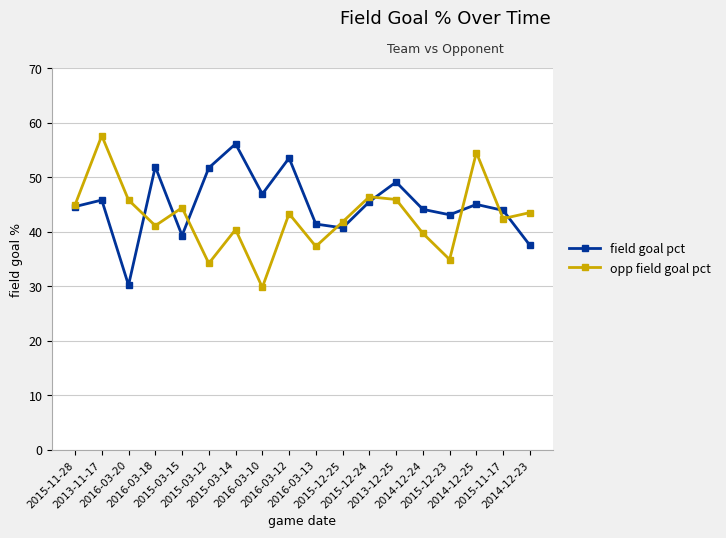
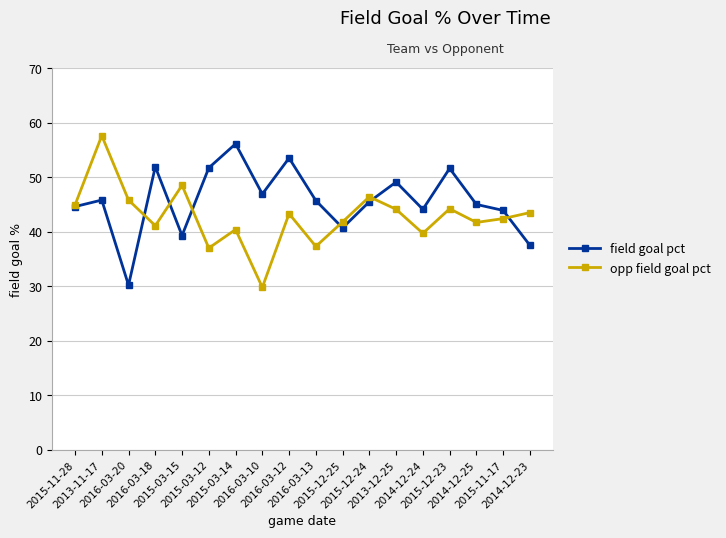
  {
    "field goal pct": {
      "2013-11-17": 46,
      "2016-03-20": 30,
      "2016-03-18": 52,
      "2015-03-15": 39,
      "2015-03-12": 52,
      "2015-03-14": 56,
      "2016-03-10": 47,
      "2016-03-12": 54,
-     "2016-03-13": 41,
+     "2016-03-13": 46,
      "2015-12-25": 41,
      "2015-12-24": 46,
      "2013-12-25": 49,
      "2014-12-24": 44,
-     "2015-12-23": 43,
+     "2015-12-23": 52,
      "2014-12-25": 45,
      "2015-11-17": 44,
      "2014-12-23": 38
    },
    "opp field goal pct": {
      "2013-11-17": 58,
      "2016-03-20": 46,
      "2016-03-18": 41,
-     "2015-03-15": 44,
-     "2015-03-12": 34,
+     "2015-03-15": 49,
+     "2015-03-12": 37,
      "2015-03-14": 40,
      "2016-03-10": 30,
      "2016-03-12": 43,
      "2016-03-13": 37,
      "2015-12-25": 42,
      "2015-12-24": 46,
-     "2013-12-25": 46,
+     "2013-12-25": 44,
      "2014-12-24": 40,
-     "2015-12-23": 35,
-     "2014-12-25": 55,
+     "2015-12-23": 44,
+     "2014-12-25": 42,
      "2015-11-17": 42,
      "2014-12-23": 44
    }
  }
